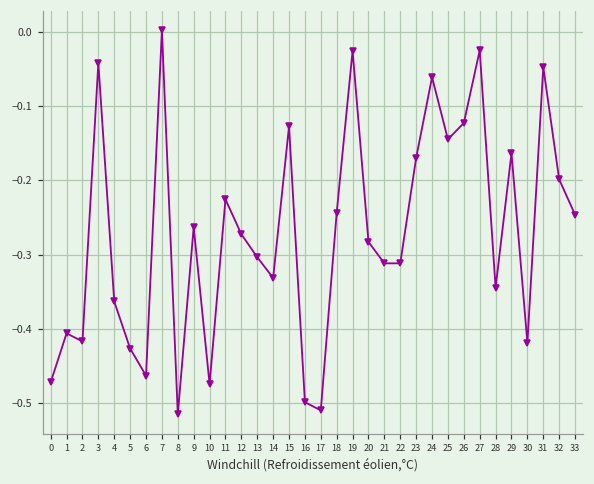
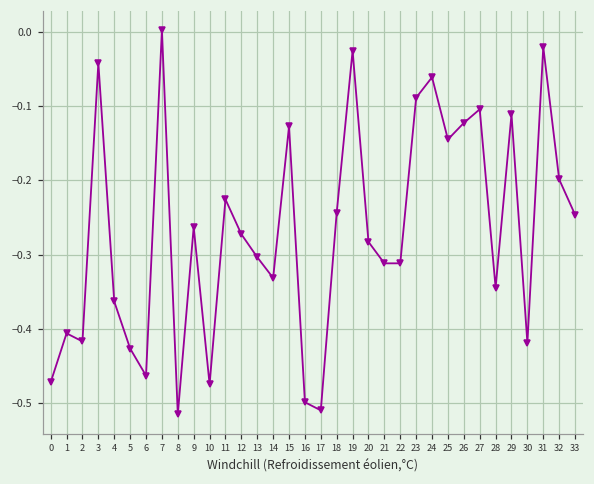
  {
    "0": -0.47,
    "1": -0.41,
    "2": -0.42,
    "3": -0.04,
    "4": -0.36,
    "5": -0.43,
    "6": -0.46,
    "7": 0.00,
    "8": -0.52,
    "9": -0.26,
    "10": -0.47,
    "11": -0.23,
    "12": -0.27,
    "13": -0.30,
    "14": -0.33,
    "15": -0.13,
    "16": -0.50,
    "17": -0.51,
    "18": -0.24,
    "19": -0.03,
    "20": -0.28,
    "21": -0.31,
    "22": -0.31,
-   "23": -0.17,
+   "23": -0.09,
    "24": -0.06,
    "25": -0.14,
    "26": -0.12,
-   "27": -0.02,
+   "27": -0.10,
    "28": -0.34,
-   "29": -0.16,
+   "29": -0.11,
    "30": -0.42,
-   "31": -0.05,
+   "31": -0.02,
    "32": -0.20,
    "33": -0.25
  }
